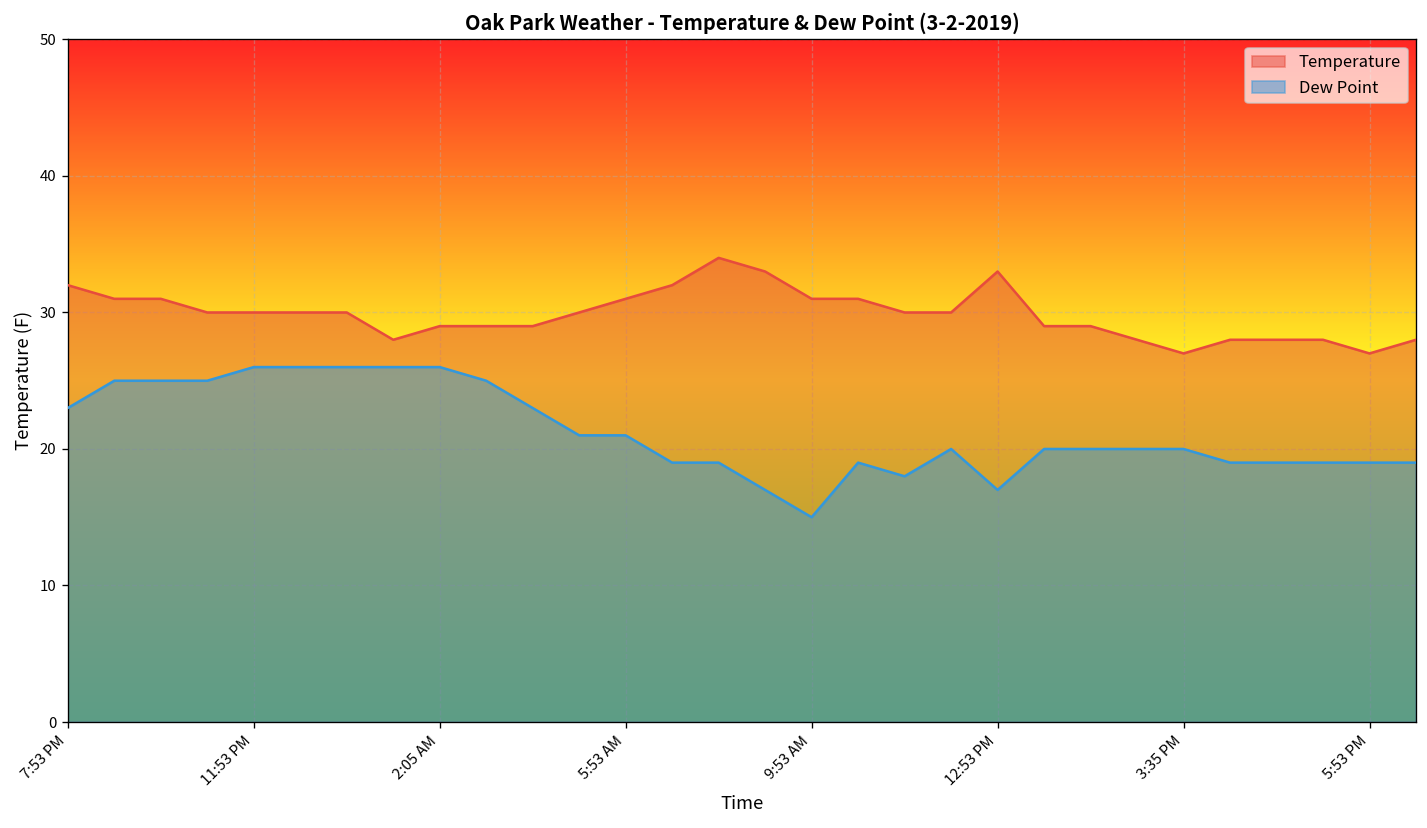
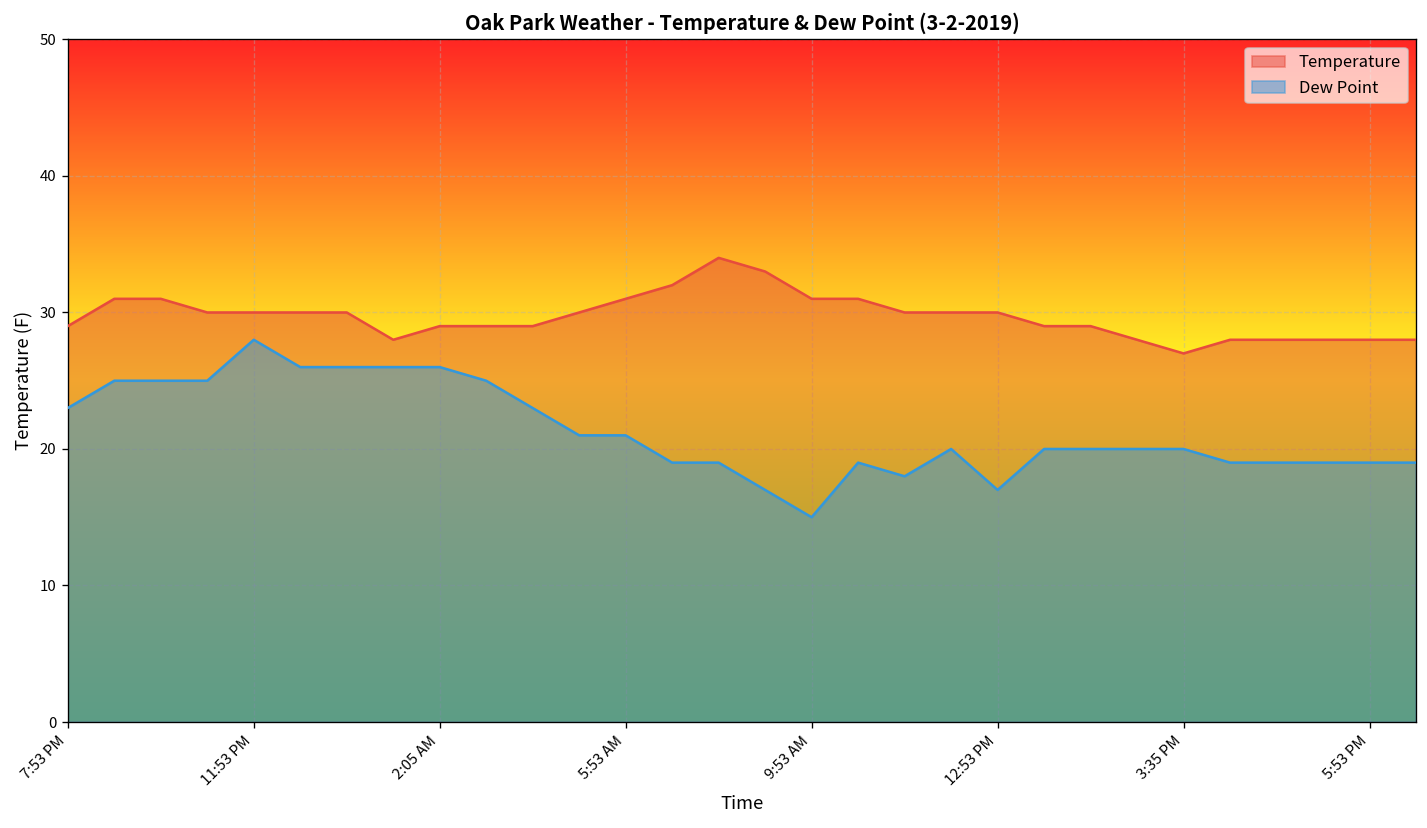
  {
    "Temperature": {
-     "7:53 PM": 32,
+     "7:53 PM": 29,
      "11:53 PM": 30,
      "2:05 AM": 29,
      "5:53 AM": 31,
      "9:53 AM": 31,
-     "12:53 PM": 33,
+     "12:53 PM": 30,
      "3:35 PM": 27,
-     "5:53 PM": 27
+     "5:53 PM": 28
    },
    "Dew Point": {
      "7:53 PM": 23,
-     "11:53 PM": 26,
+     "11:53 PM": 28,
      "2:05 AM": 26,
      "5:53 AM": 21,
      "9:53 AM": 15,
      "12:53 PM": 17,
      "3:35 PM": 20,
      "5:53 PM": 19
    }
  }
